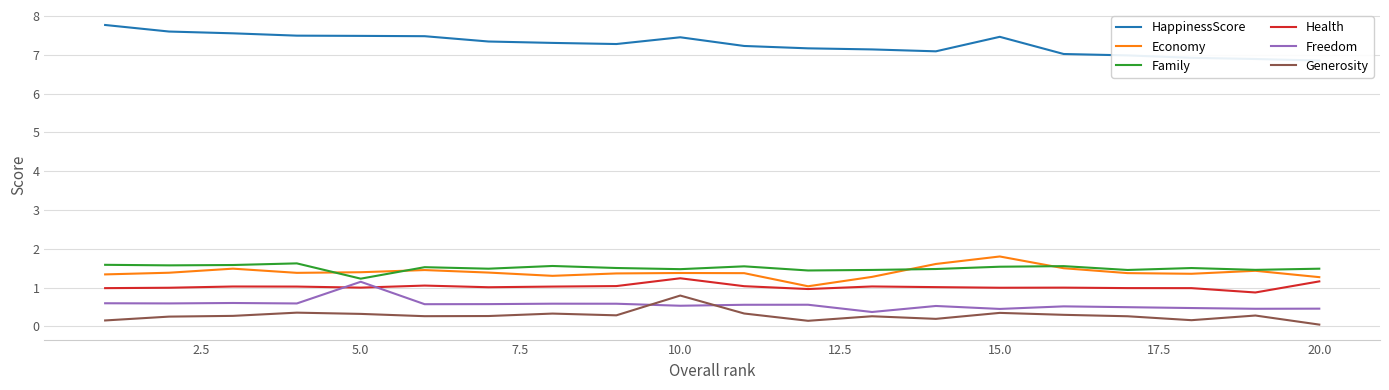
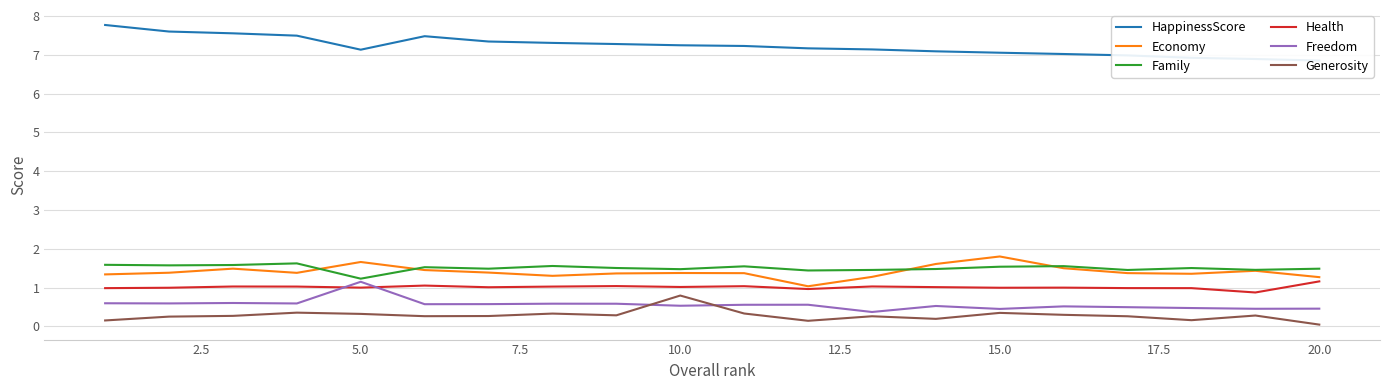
  {
    "HappinessScore": {
-     "5.0": 7.5,
-     "10.0": 7.5,
-     "15.0": 7.5
+     "5.0": 7.1,
+     "10.0": 7.2,
+     "15.0": 7.1
    },
    "Economy": {
-     "5.0": 1.4,
+     "5.0": 1.7,
      "10.0": 1.4,
      "15.0": 1.8,
      "20.0": 1.3
    },
    "Family": {
      "5.0": 1.2,
      "10.0": 1.5,
      "15.0": 1.5,
      "20.0": 1.5
    },
    "Health": {
      "5.0": 1.0,
-     "10.0": 1.2,
+     "10.0": 1.0,
      "15.0": 1.0,
      "20.0": 1.2
    },
    "Freedom": {
      "5.0": 1.2,
      "10.0": 0.5,
      "15.0": 0.5,
      "20.0": 0.5
    },
    "Generosity": {
      "5.0": 0.3,
      "10.0": 0.8,
      "15.0": 0.3,
      "20.0": 0.0
    }
  }
